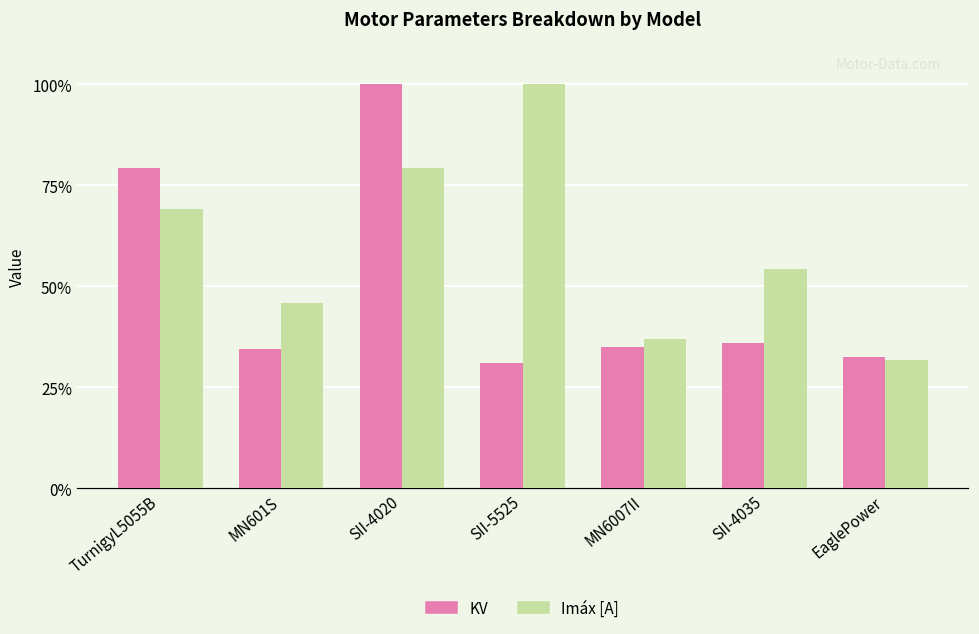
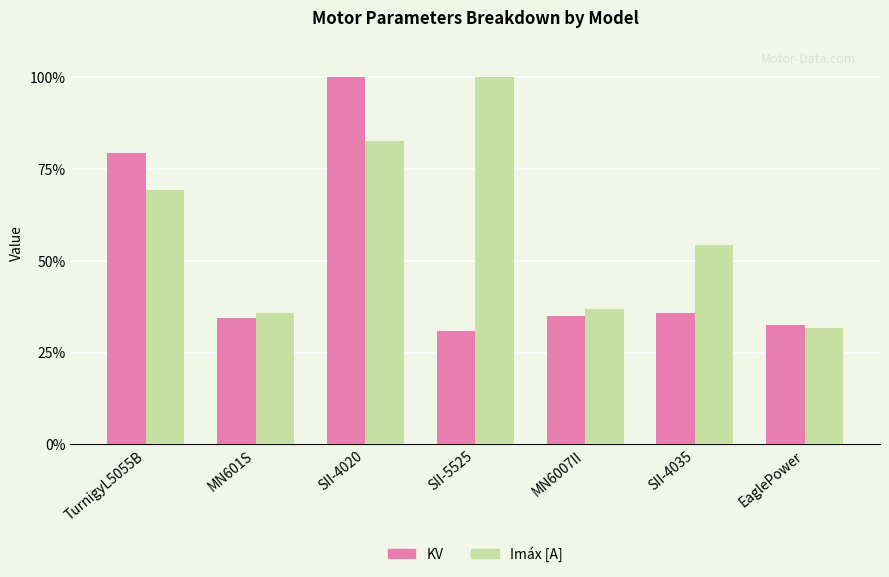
  {
    "KV": {
      "TurnigyL5055B": "79%",
      "MN601S": "34%",
      "SII-4020": "100%",
      "SII-5525": "31%",
      "MN6007II": "35%",
      "SII-4035": "36%",
      "EaglePower": "33%"
    },
    "Imáx [A]": {
      "TurnigyL5055B": "69%",
-     "MN601S": "46%",
-     "SII-4020": "79%",
+     "MN601S": "36%",
+     "SII-4020": "83%",
      "SII-5525": "100%",
      "MN6007II": "37%",
      "SII-4035": "54%",
      "EaglePower": "32%"
    }
  }
